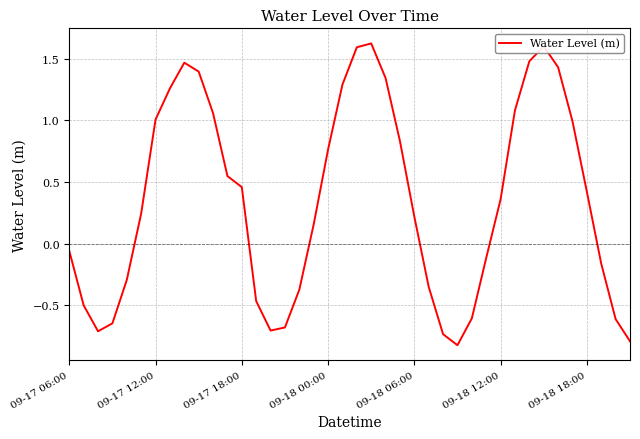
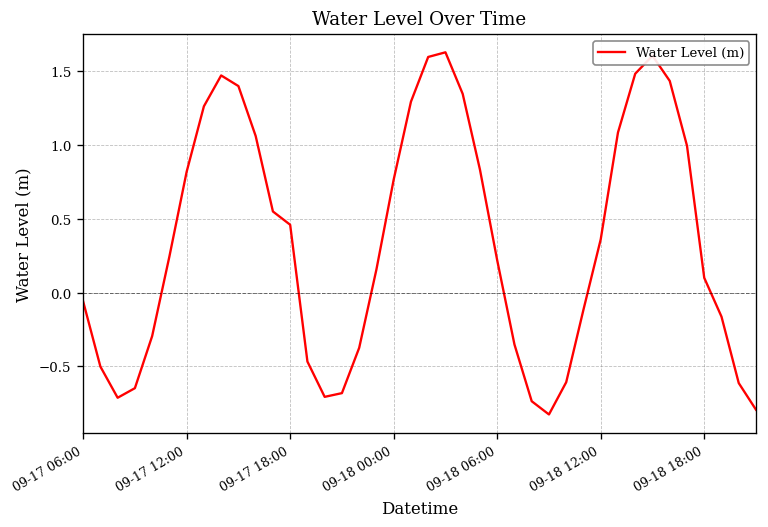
  {
    "09-17 06:00": -0.06,
-   "09-17 12:00": 1.01,
+   "09-17 12:00": 0.82,
    "09-17 18:00": 0.46,
    "09-18 00:00": 0.76,
    "09-18 06:00": 0.22,
    "09-18 12:00": 0.36,
-   "09-18 18:00": 0.42
+   "09-18 18:00": 0.10
  }
